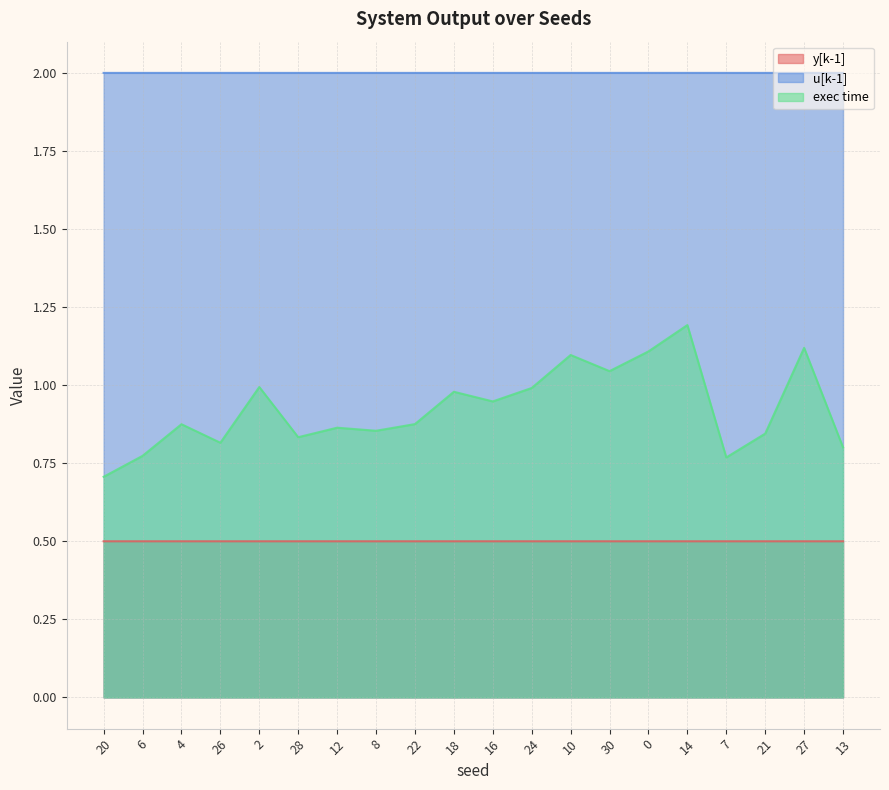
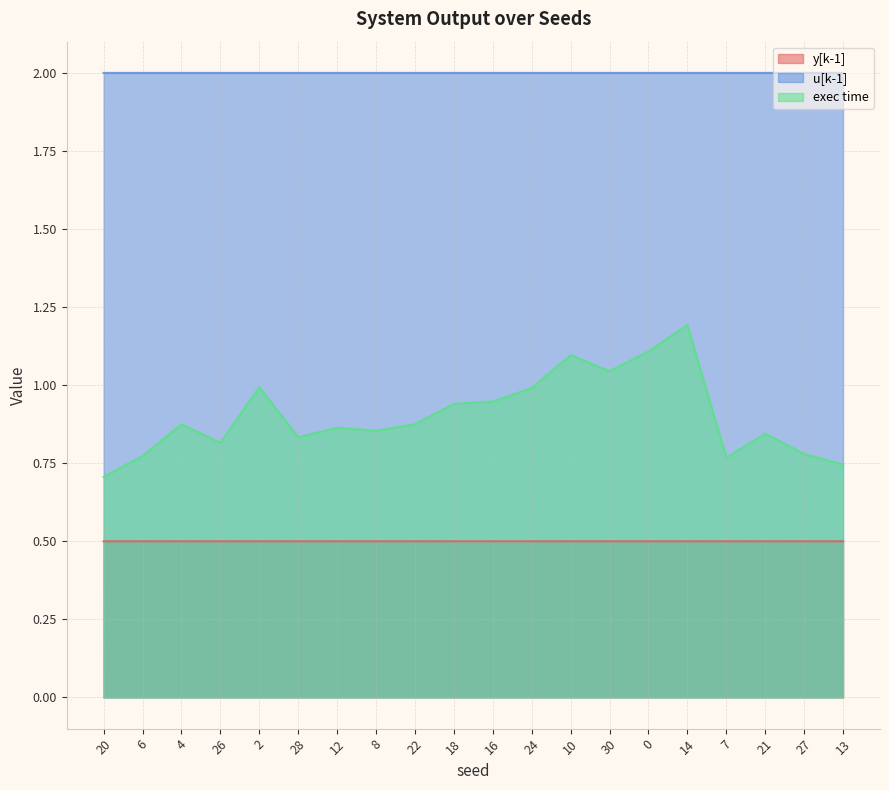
  {
    "y[k-1]": {
      "20": 0.50,
      "6": 0.50,
      "4": 0.50,
      "26": 0.50,
      "2": 0.50,
      "28": 0.50,
      "12": 0.50,
      "8": 0.50,
      "22": 0.50,
      "18": 0.50,
      "16": 0.50,
      "24": 0.50,
      "10": 0.50,
      "30": 0.50,
      "0": 0.50,
      "14": 0.50,
      "7": 0.50,
      "21": 0.50,
      "27": 0.50,
      "13": 0.50
    },
    "u[k-1]": {
      "20": 2.00,
      "6": 2.00,
      "4": 2.00,
      "26": 2.00,
      "2": 2.00,
      "28": 2.00,
      "12": 2.00,
      "8": 2.00,
      "22": 2.00,
      "18": 2.00,
      "16": 2.00,
      "24": 2.00,
      "10": 2.00,
      "30": 2.00,
      "0": 2.00,
      "14": 2.00,
      "7": 2.00,
      "21": 2.00
    },
    "exec time": {
      "20": 0.71,
      "6": 0.77,
      "4": 0.87,
      "26": 0.82,
      "2": 0.99,
      "28": 0.83,
      "12": 0.86,
      "8": 0.85,
      "22": 0.88,
-     "18": 0.98,
+     "18": 0.94,
      "16": 0.95,
      "24": 0.99,
      "10": 1.10,
      "30": 1.04,
      "0": 1.11,
      "14": 1.19,
      "7": 0.77,
      "21": 0.84,
-     "27": 1.12,
-     "13": 0.80
+     "27": 0.78,
+     "13": 0.75
    }
  }
